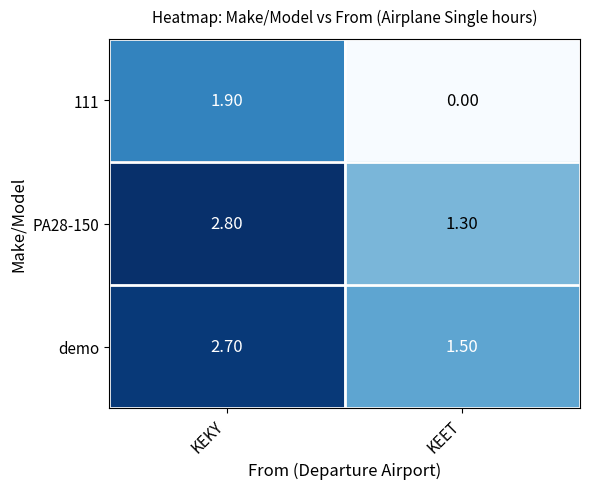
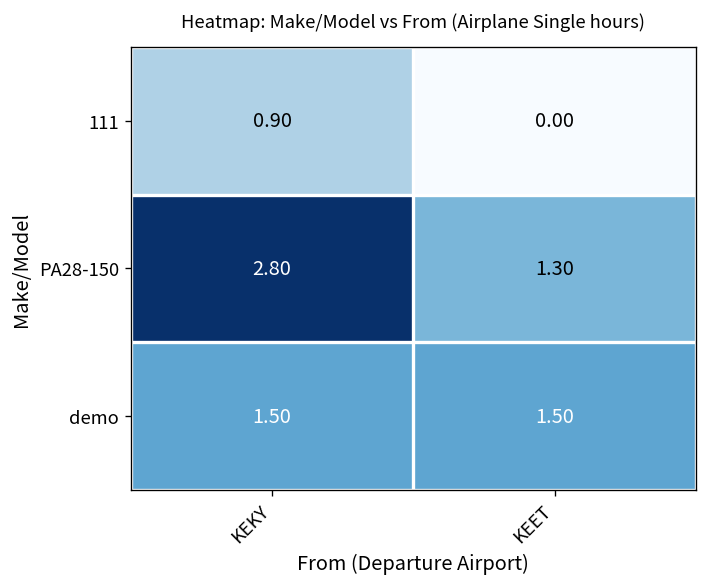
  {
    "111": {
-     "KEKY": 1.90,
+     "KEKY": 0.90,
      "KEET": 0.00
    },
    "PA28-150": {
      "KEKY": 2.80,
      "KEET": 1.30
    },
    "demo": {
-     "KEKY": 2.70,
+     "KEKY": 1.50,
      "KEET": 1.50
    }
  }
